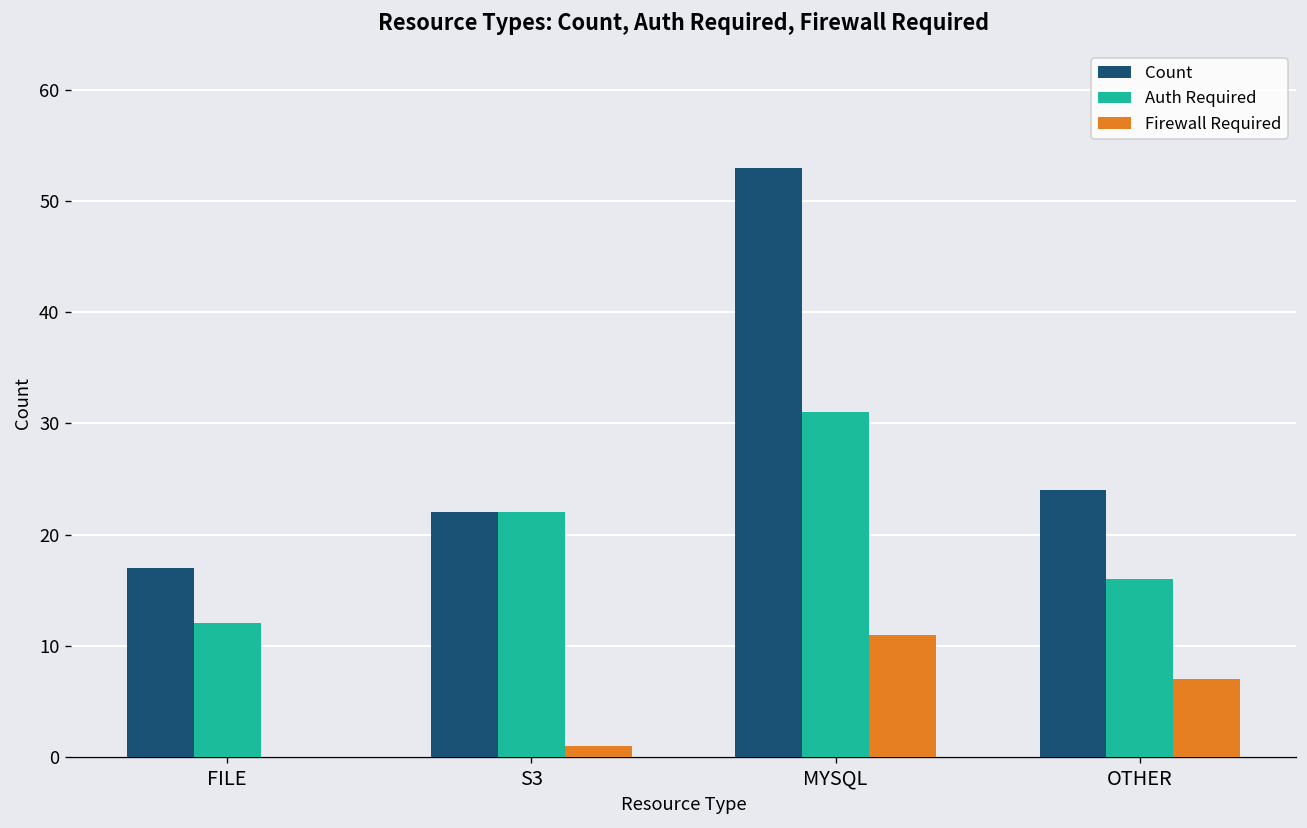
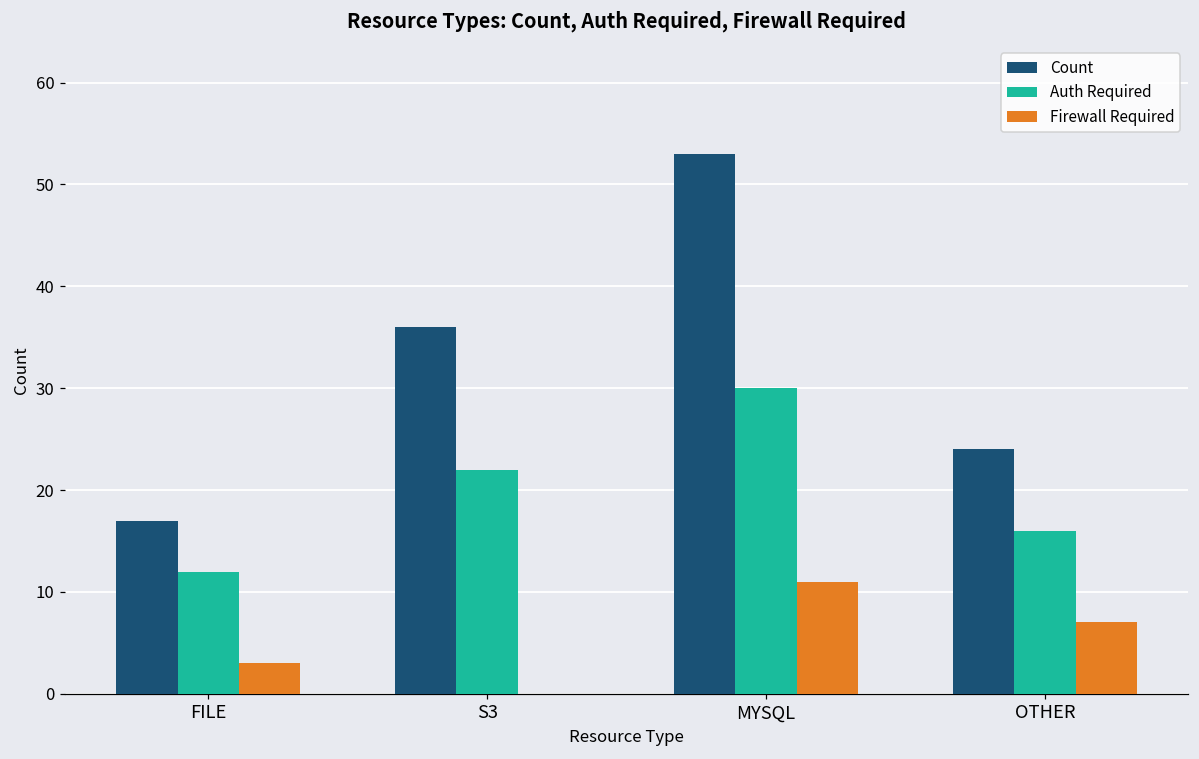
  {
    "Count": {
      "FILE": 17,
-     "S3": 22,
+     "S3": 36,
      "MYSQL": 53,
      "OTHER": 24
    },
    "Auth Required": {
      "FILE": 12,
      "S3": 22,
-     "MYSQL": 31,
+     "MYSQL": 30,
      "OTHER": 16
    },
    "Firewall Required": {
-     "FILE": 0,
-     "S3": 1,
+     "FILE": 3,
+     "S3": 0,
      "MYSQL": 11,
      "OTHER": 7
    }
  }
